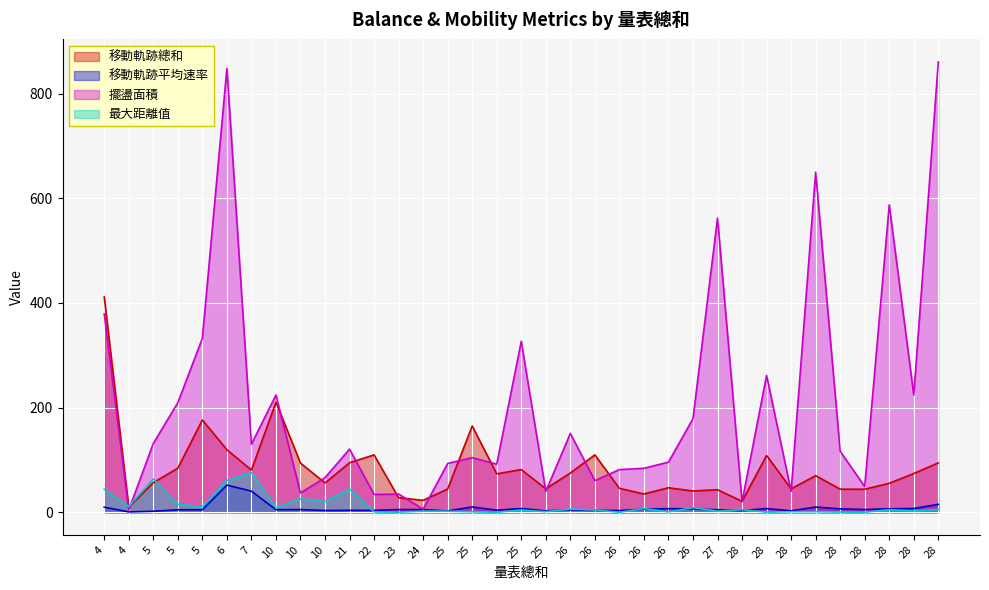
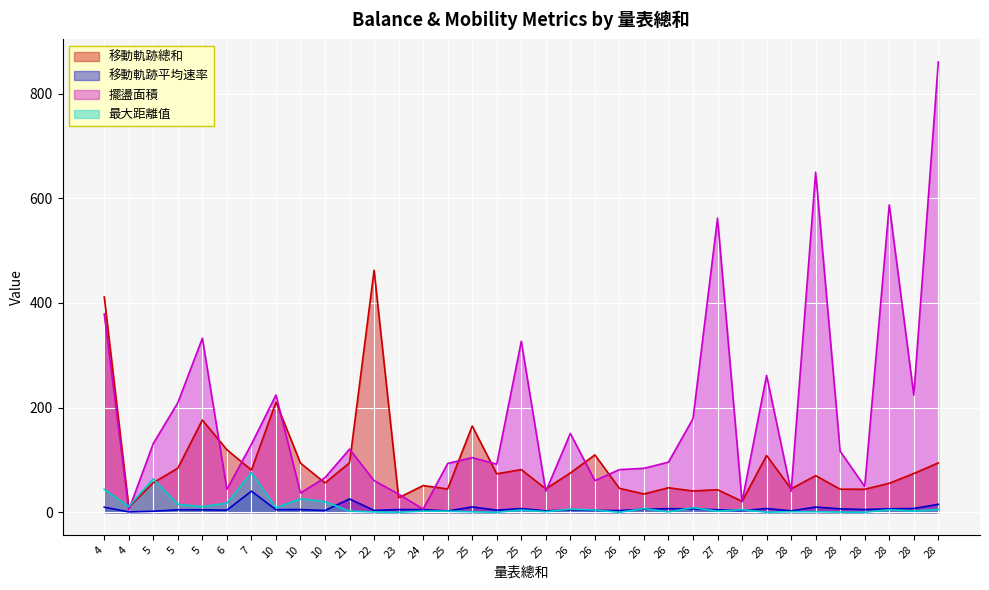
  {
    "移動軌跡總和": {
      "6": 120,
      "7": 80,
      "21": 90,
-     "22": 110,
+     "22": 460,
      "23": 30,
-     "24": 20,
+     "24": 50,
      "27": 40
    },
    "移動軌跡平均速率": {
-     "6": 50,
+     "6": 0,
      "7": 40,
-     "21": 0,
+     "21": 30,
      "23": 10
    },
    "擺盪面積": {
-     "6": 850,
+     "6": 40,
      "7": 130,
      "21": 120,
-     "22": 30,
+     "22": 60,
      "23": 30,
      "27": 560
    },
    "最大距離值": {
-     "6": 60,
+     "6": 20,
      "7": 80,
-     "21": 40,
+     "21": 0,
      "23": 0
    }
  }
